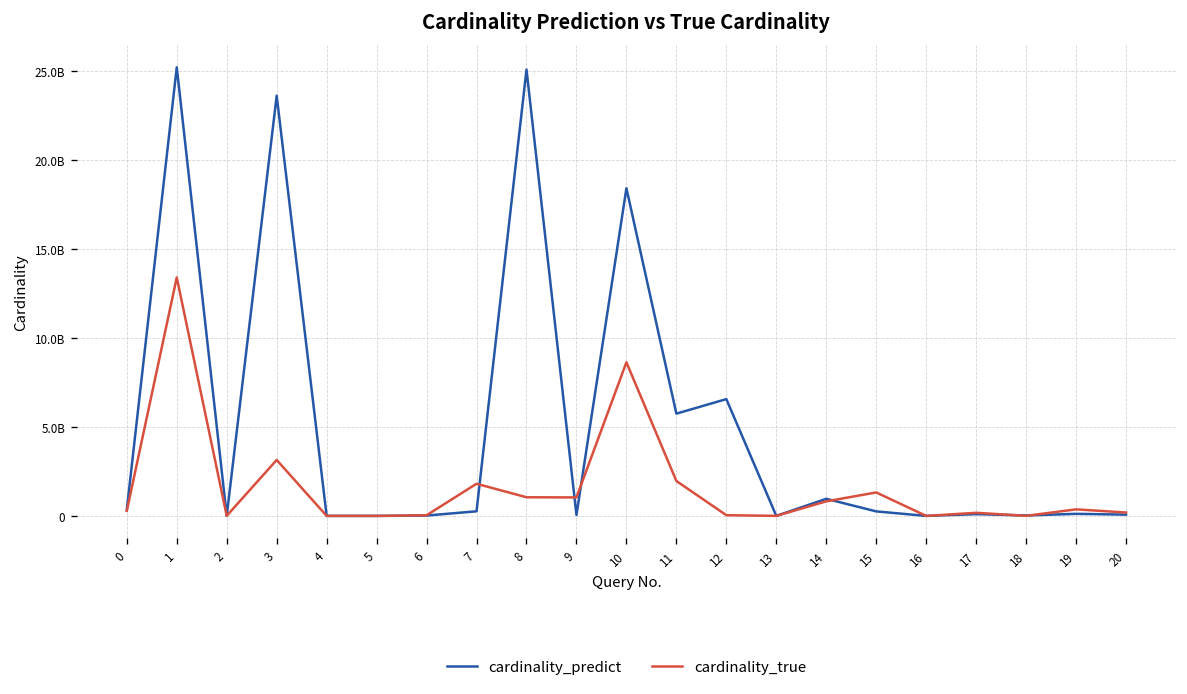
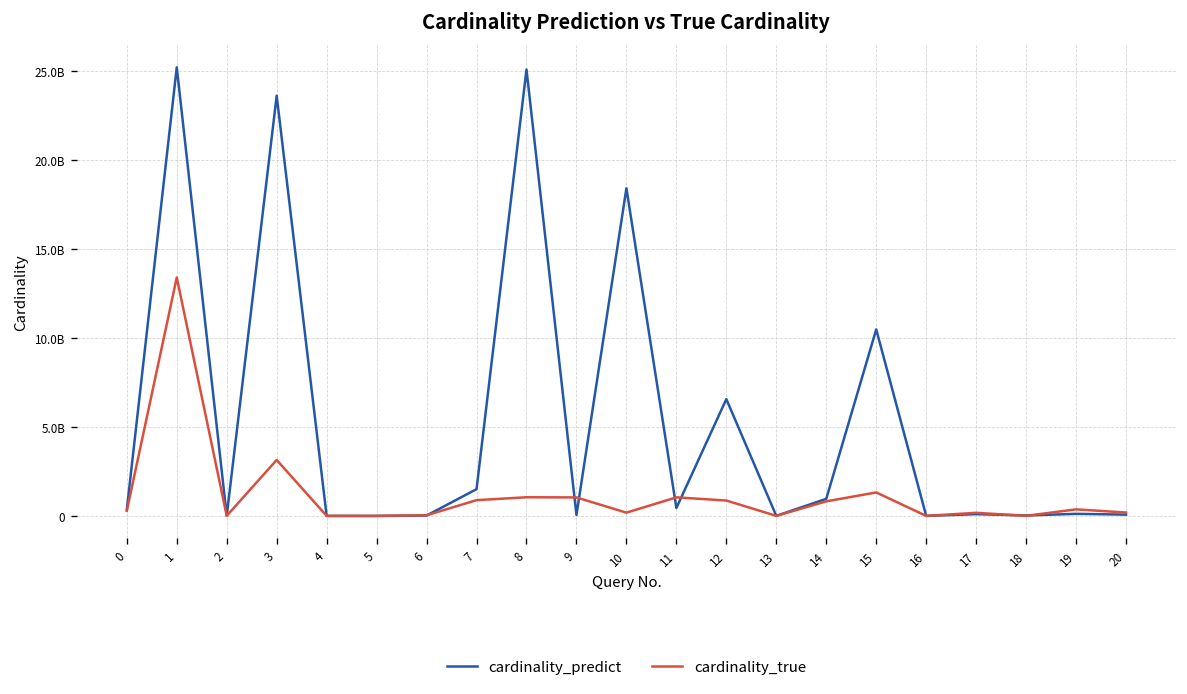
  {
    "cardinality_predict": {
      "1": 25200000000,
      "3": 23600000000,
-     "7": 300000000,
+     "7": 1500000000,
      "8": 25100000000,
      "9": 100000000,
      "10": 18400000000,
-     "11": 5700000000,
+     "11": 400000000,
      "12": 6600000000,
-     "15": 300000000,
+     "15": 10500000000,
      "19": 100000000
    },
    "cardinality_true": {
      "1": 13400000000,
      "3": 3100000000,
-     "7": 1800000000,
+     "7": 900000000,
      "8": 1000000000,
      "9": 1000000000,
-     "10": 8600000000,
-     "11": 2000000000,
-     "12": 0,
+     "10": 200000000,
+     "11": 1000000000,
+     "12": 900000000,
      "15": 1300000000,
      "19": 400000000
    }
  }
